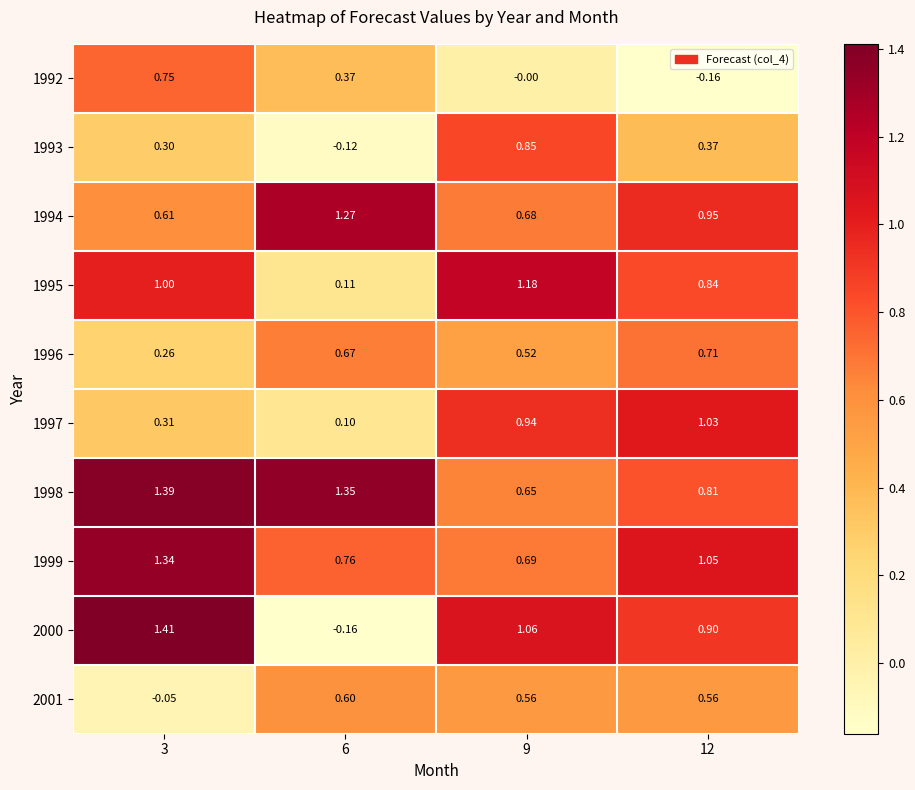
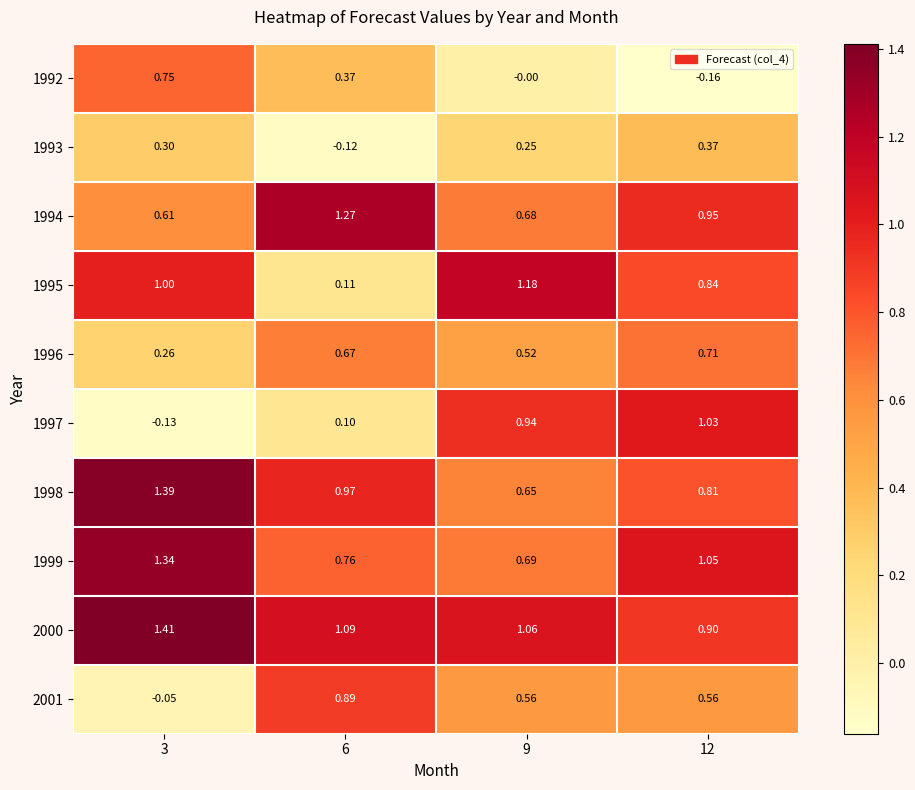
  {
    "1992": {
      "3": 0.75,
      "6": 0.37,
      "9": -0.00,
      "12": -0.16
    },
    "1993": {
      "3": 0.30,
      "6": -0.12,
-     "9": 0.85,
+     "9": 0.25,
      "12": 0.37
    },
    "1994": {
      "3": 0.61,
      "6": 1.27,
      "9": 0.68,
      "12": 0.95
    },
    "1995": {
      "3": 1.00,
      "6": 0.11,
      "9": 1.18,
      "12": 0.84
    },
    "1996": {
      "3": 0.26,
      "6": 0.67,
      "9": 0.52,
      "12": 0.71
    },
    "1997": {
-     "3": 0.31,
+     "3": -0.13,
      "6": 0.10,
      "9": 0.94,
      "12": 1.03
    },
    "1998": {
      "3": 1.39,
-     "6": 1.35,
+     "6": 0.97,
      "9": 0.65,
      "12": 0.81
    },
    "1999": {
      "3": 1.34,
      "6": 0.76,
      "9": 0.69,
      "12": 1.05
    },
    "2000": {
      "3": 1.41,
-     "6": -0.16,
+     "6": 1.09,
      "9": 1.06,
      "12": 0.90
    },
    "2001": {
      "3": -0.05,
-     "6": 0.60,
+     "6": 0.89,
      "9": 0.56,
      "12": 0.56
    }
  }
